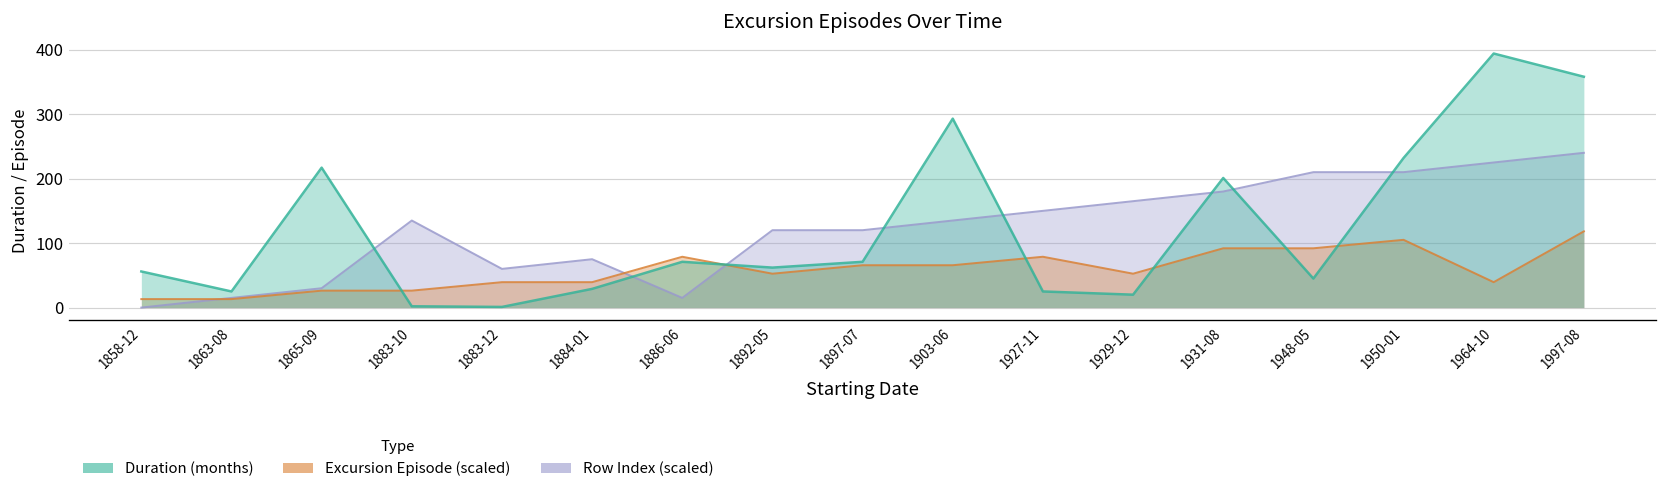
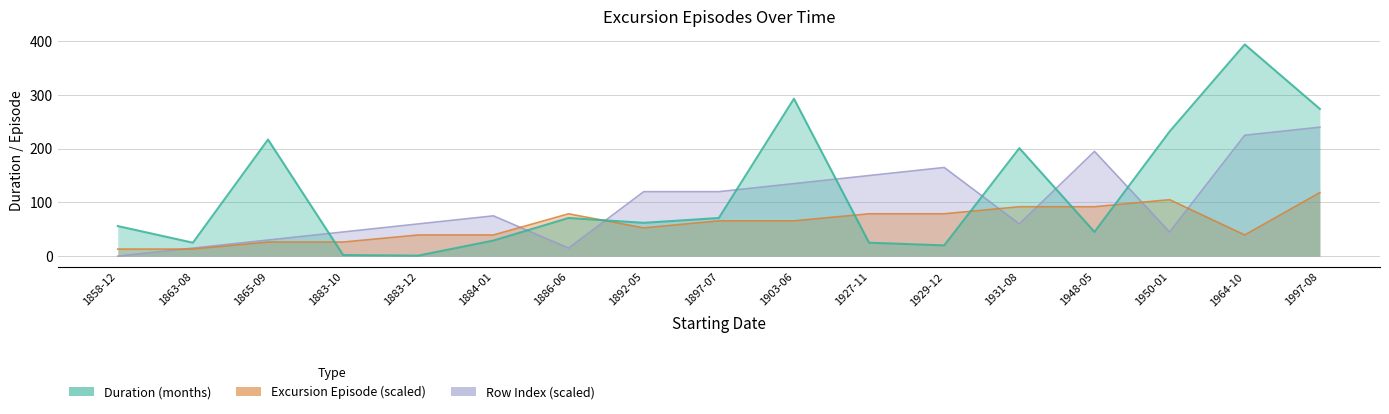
  {
    "Row Index (scaled)": {
      "1858-12": 0,
-     "1883-10": 140,
+     "1883-10": 50,
      "1883-12": 60,
      "1884-01": 80,
      "1886-06": 20,
      "1892-05": 120,
      "1897-07": 120,
      "1903-06": 140,
      "1927-11": 150,
      "1929-12": 170,
-     "1931-08": 180,
-     "1948-05": 210,
-     "1950-01": 210,
+     "1931-08": 60,
+     "1948-05": 200,
+     "1950-01": 50,
      "1964-10": 230,
      "1997-08": 240
    },
    "Excursion Episode (scaled)": {
      "1858-12": 10,
      "1883-10": 30,
      "1883-12": 40,
      "1884-01": 40,
      "1886-06": 80,
      "1892-05": 50,
      "1897-07": 70,
      "1903-06": 70,
      "1927-11": 80,
-     "1929-12": 50,
+     "1929-12": 80,
      "1931-08": 90,
      "1948-05": 90,
      "1950-01": 110,
      "1964-10": 40,
      "1997-08": 120
    },
    "Duration (months)": {
      "1858-12": 60,
      "1863-08": 30,
      "1865-09": 220,
      "1883-10": 0,
      "1883-12": 0,
      "1884-01": 30,
      "1886-06": 70,
      "1892-05": 60,
      "1897-07": 70,
      "1903-06": 290,
      "1927-11": 30,
      "1929-12": 20,
      "1931-08": 200,
      "1948-05": 50,
      "1950-01": 230,
      "1964-10": 390,
-     "1997-08": 360
+     "1997-08": 270
    }
  }
